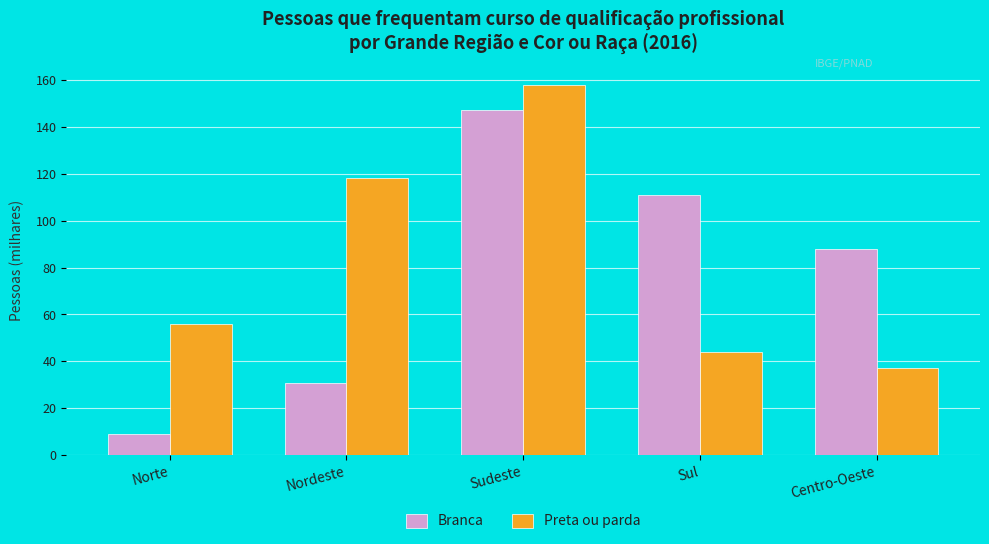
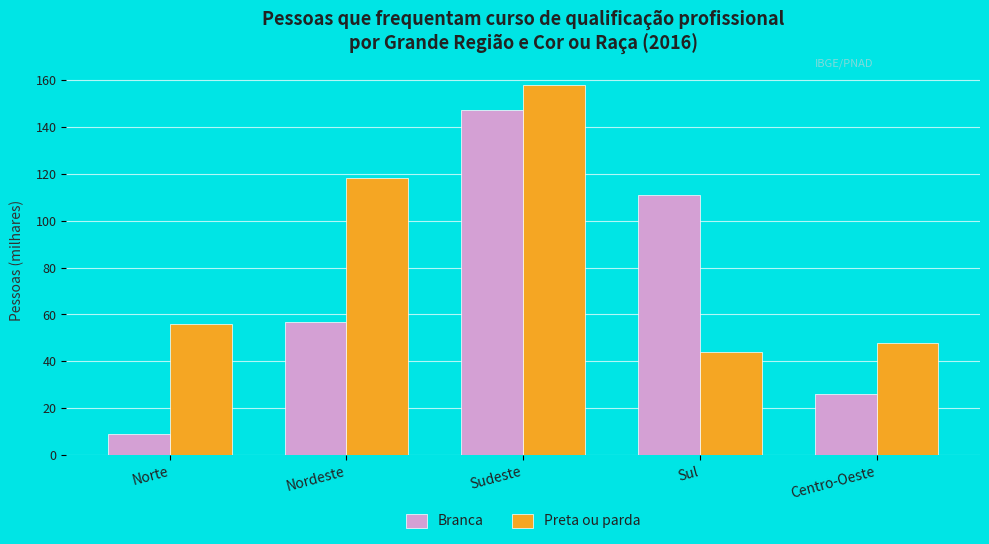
  {
    "Branca": {
      "Norte": 9,
-     "Nordeste": 31,
+     "Nordeste": 57,
      "Sudeste": 147,
      "Sul": 111,
-     "Centro-Oeste": 88
+     "Centro-Oeste": 26
    },
    "Preta ou parda": {
      "Norte": 56,
      "Nordeste": 118,
      "Sudeste": 158,
      "Sul": 44,
-     "Centro-Oeste": 37
+     "Centro-Oeste": 48
    }
  }
